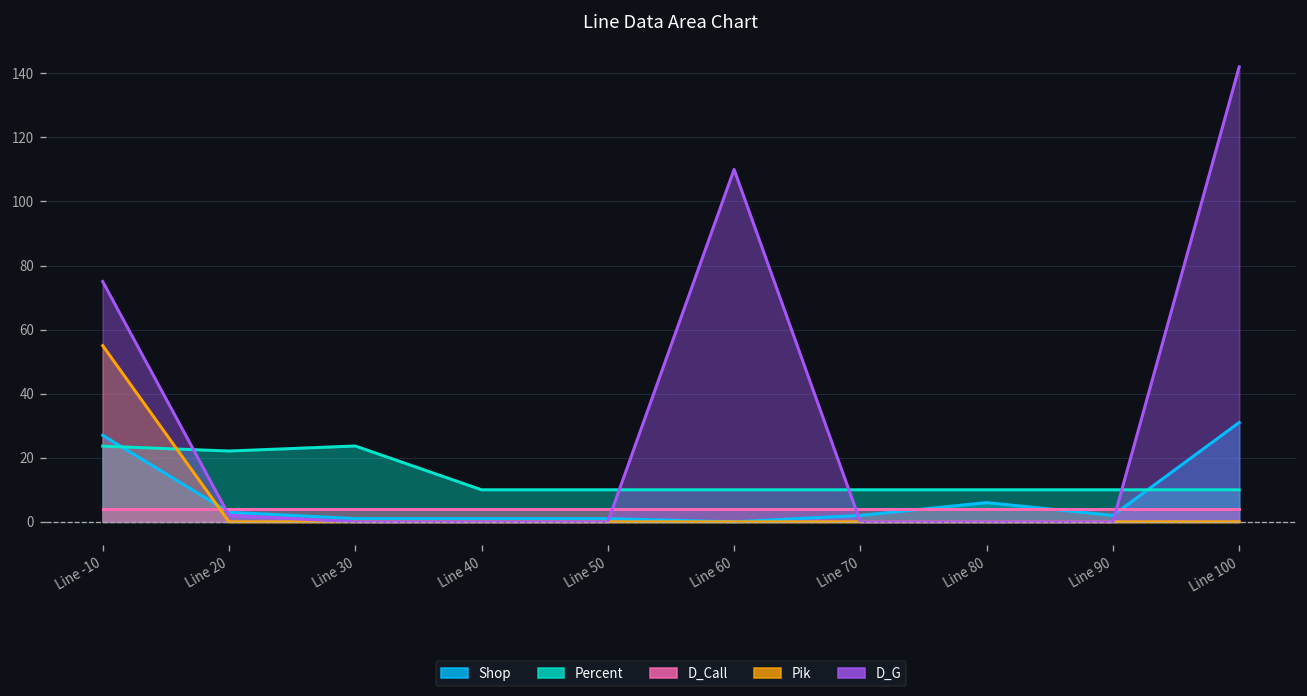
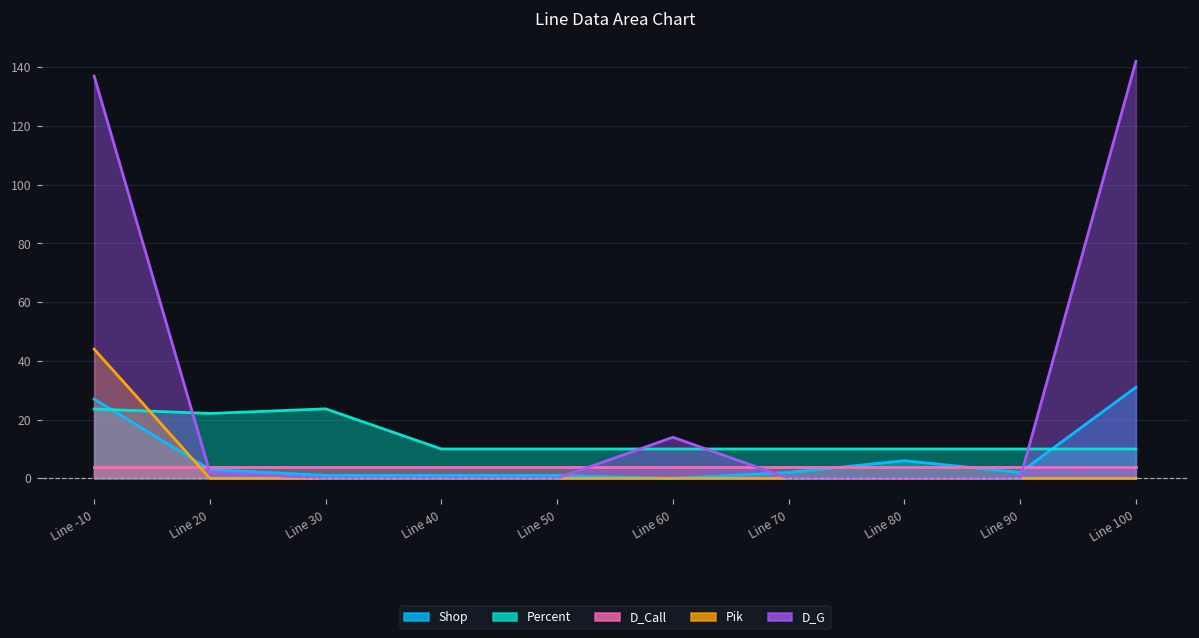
  {
    "D_Call": {
      "Line -10": 4,
      "Line 20": 4,
      "Line 30": 4,
      "Line 40": 4,
      "Line 50": 4,
      "Line 60": 4,
      "Line 70": 4,
      "Line 80": 4,
      "Line 90": 4,
      "Line 100": 4
    },
    "Pik": {
-     "Line -10": 55,
+     "Line -10": 44,
      "Line 20": 0,
      "Line 100": 0
    },
    "D_G": {
-     "Line -10": 75,
+     "Line -10": 137,
      "Line 20": 2,
-     "Line 60": 110,
+     "Line 60": 14,
      "Line 100": 142
    }
  }
